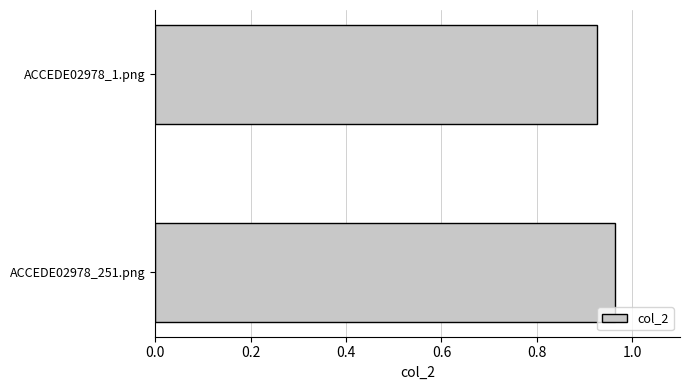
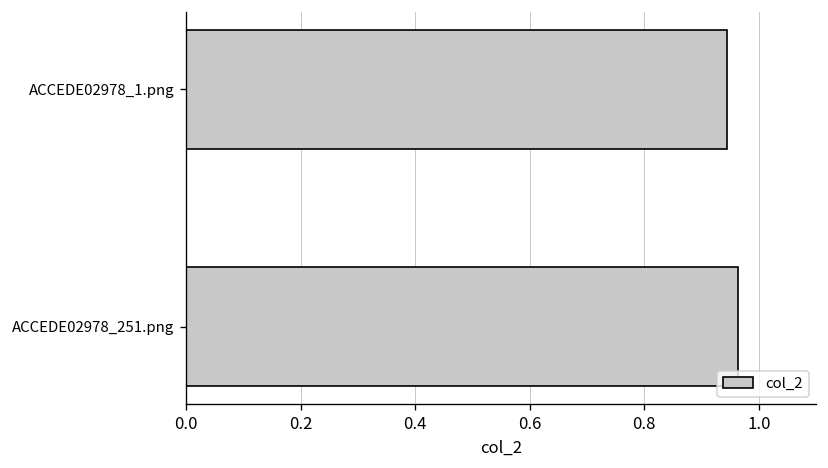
  {
-   "ACCEDE02978_1.png": 0.93,
+   "ACCEDE02978_1.png": 0.94,
    "ACCEDE02978_251.png": 0.96
  }
